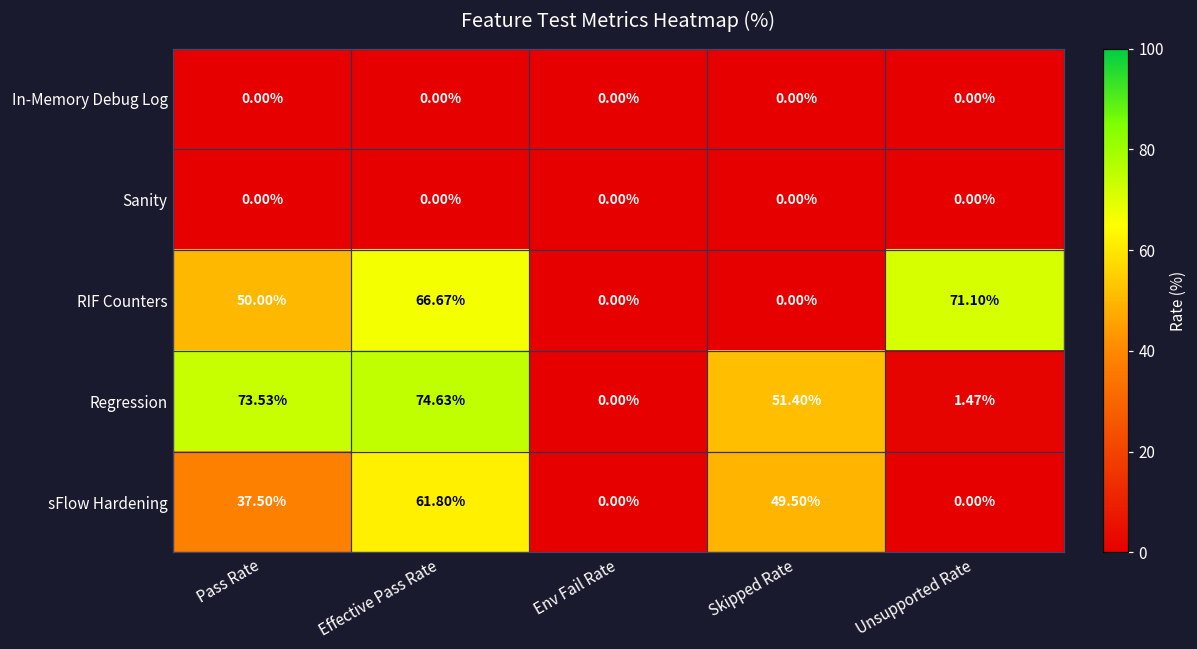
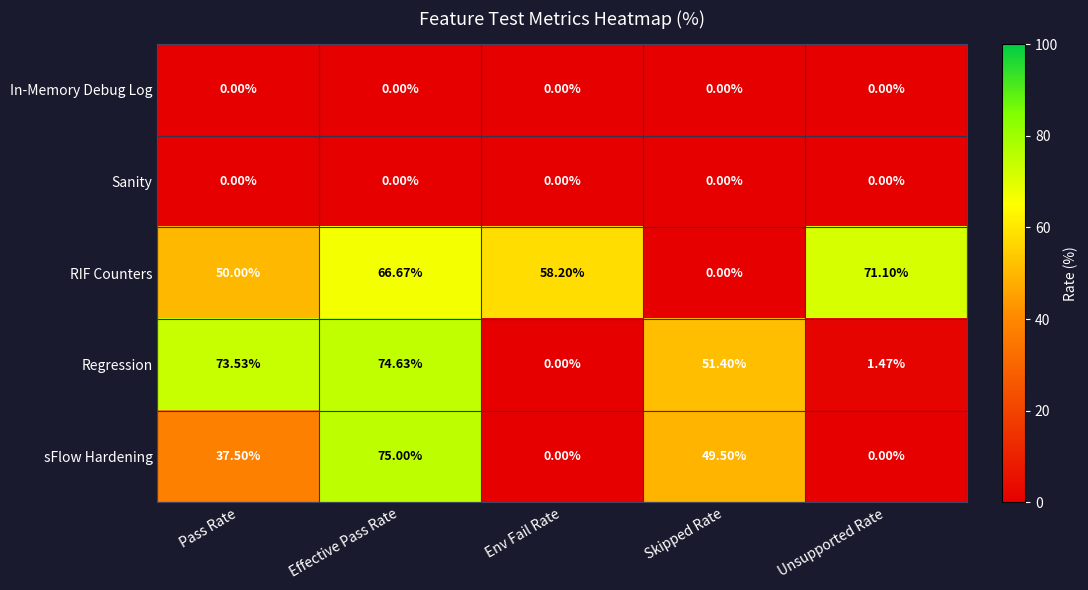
  {
    "In-Memory Debug Log": {
      "Pass Rate": "0.00%",
      "Effective Pass Rate": "0.00%",
      "Env Fail Rate": "0.00%",
      "Skipped Rate": "0.00%",
      "Unsupported Rate": "0.00%"
    },
    "Sanity": {
      "Pass Rate": "0.00%",
      "Effective Pass Rate": "0.00%",
      "Env Fail Rate": "0.00%",
      "Skipped Rate": "0.00%",
      "Unsupported Rate": "0.00%"
    },
    "RIF Counters": {
      "Pass Rate": "50.00%",
      "Effective Pass Rate": "66.67%",
-     "Env Fail Rate": "0.00%",
+     "Env Fail Rate": "58.20%",
      "Skipped Rate": "0.00%",
      "Unsupported Rate": "71.10%"
    },
    "Regression": {
      "Pass Rate": "73.53%",
      "Effective Pass Rate": "74.63%",
      "Env Fail Rate": "0.00%",
      "Skipped Rate": "51.40%",
      "Unsupported Rate": "1.47%"
    },
    "sFlow Hardening": {
      "Pass Rate": "37.50%",
-     "Effective Pass Rate": "61.80%",
+     "Effective Pass Rate": "75.00%",
      "Env Fail Rate": "0.00%",
      "Skipped Rate": "49.50%",
      "Unsupported Rate": "0.00%"
    }
  }
